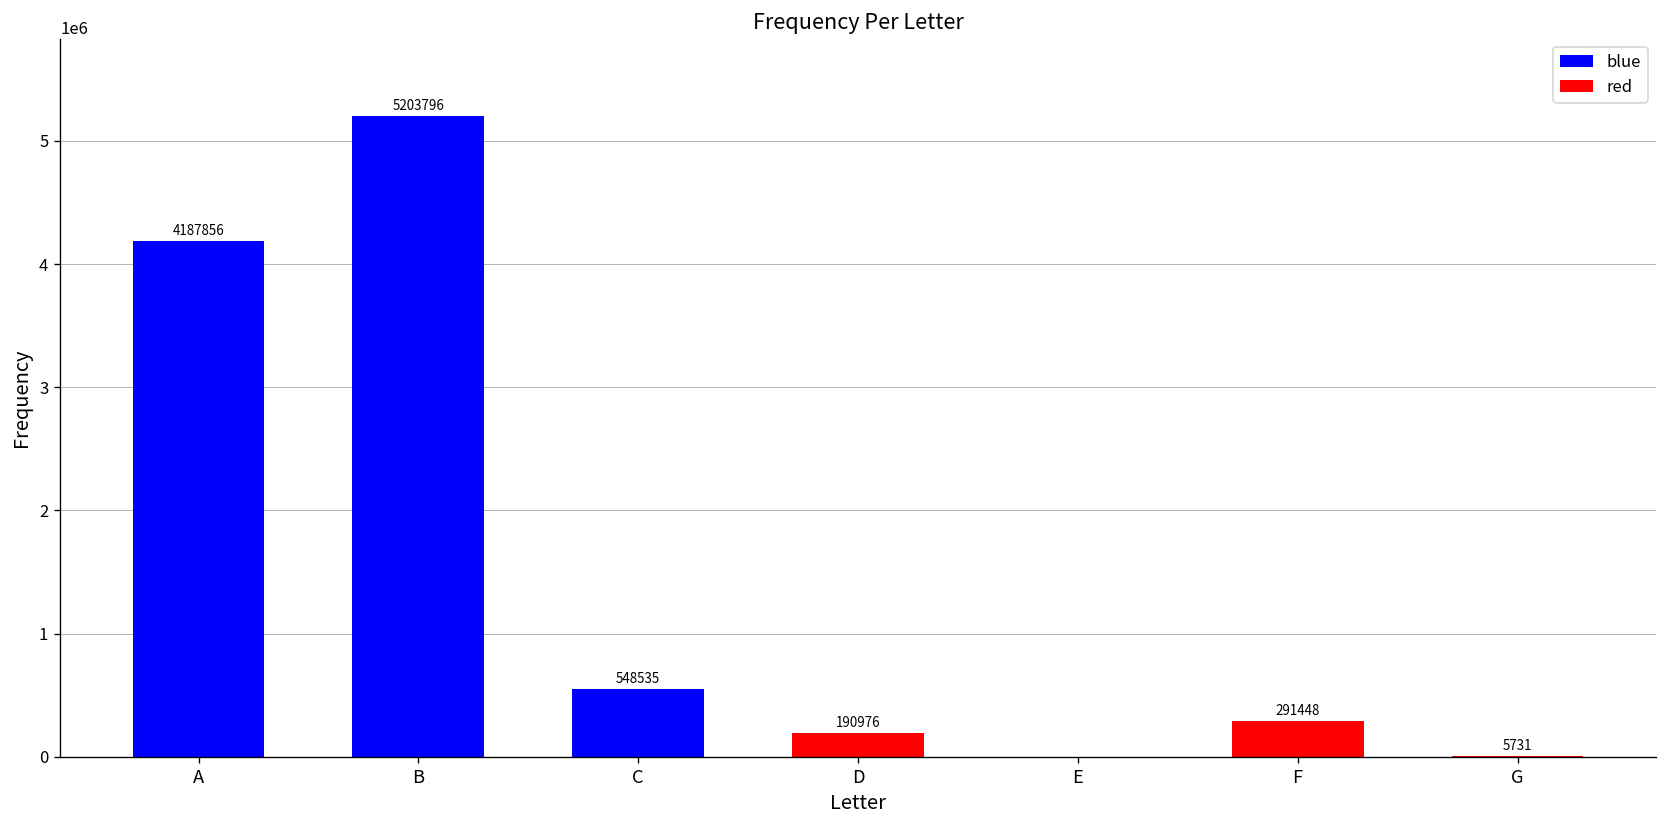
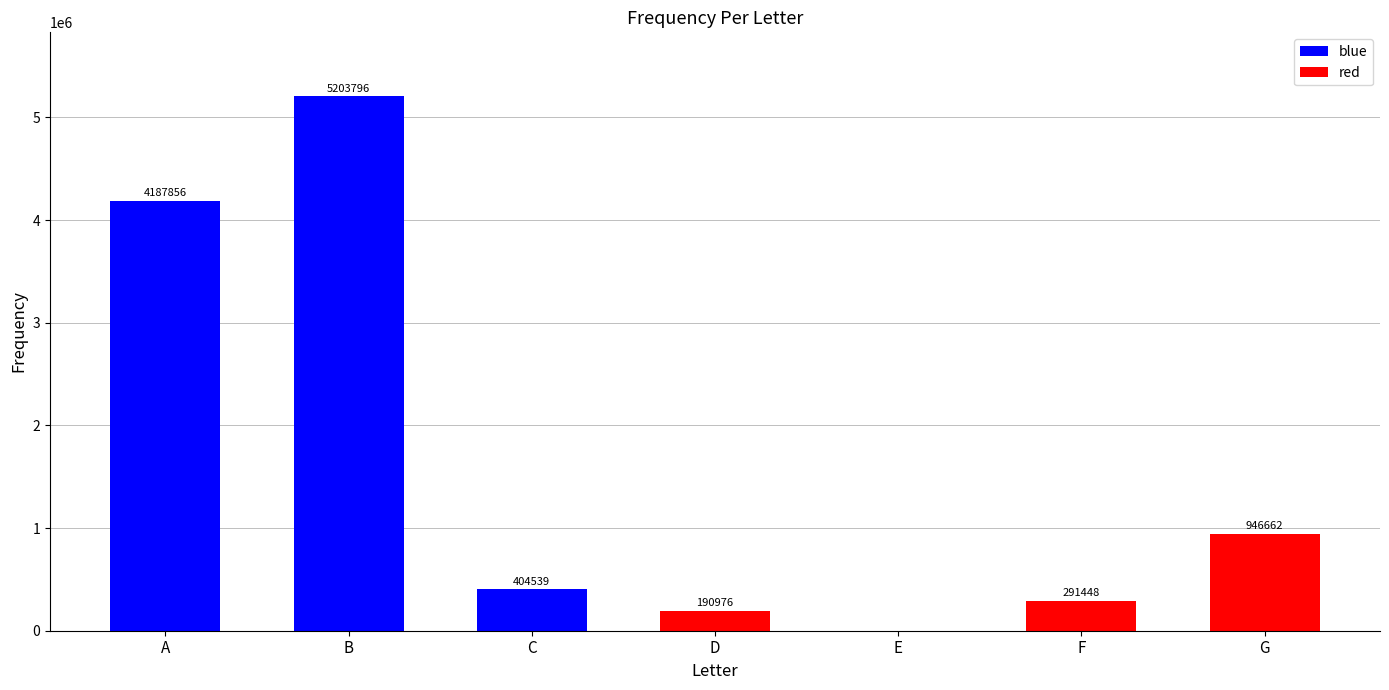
  {
    "A": 4187856,
    "B": 5203796,
-   "C": 548535,
+   "C": 404539,
    "D": 190976,
    "F": 291448,
-   "G": 5731
+   "G": 946662
  }
